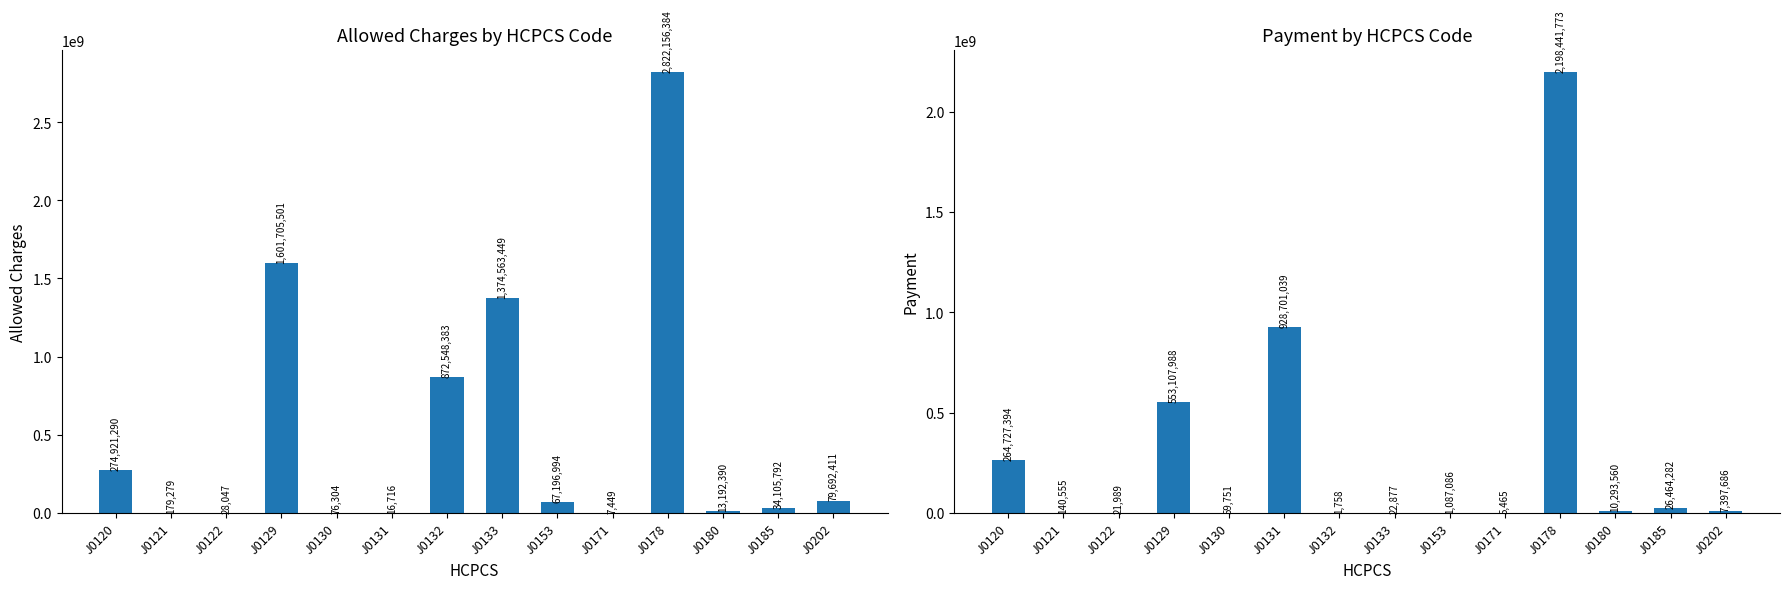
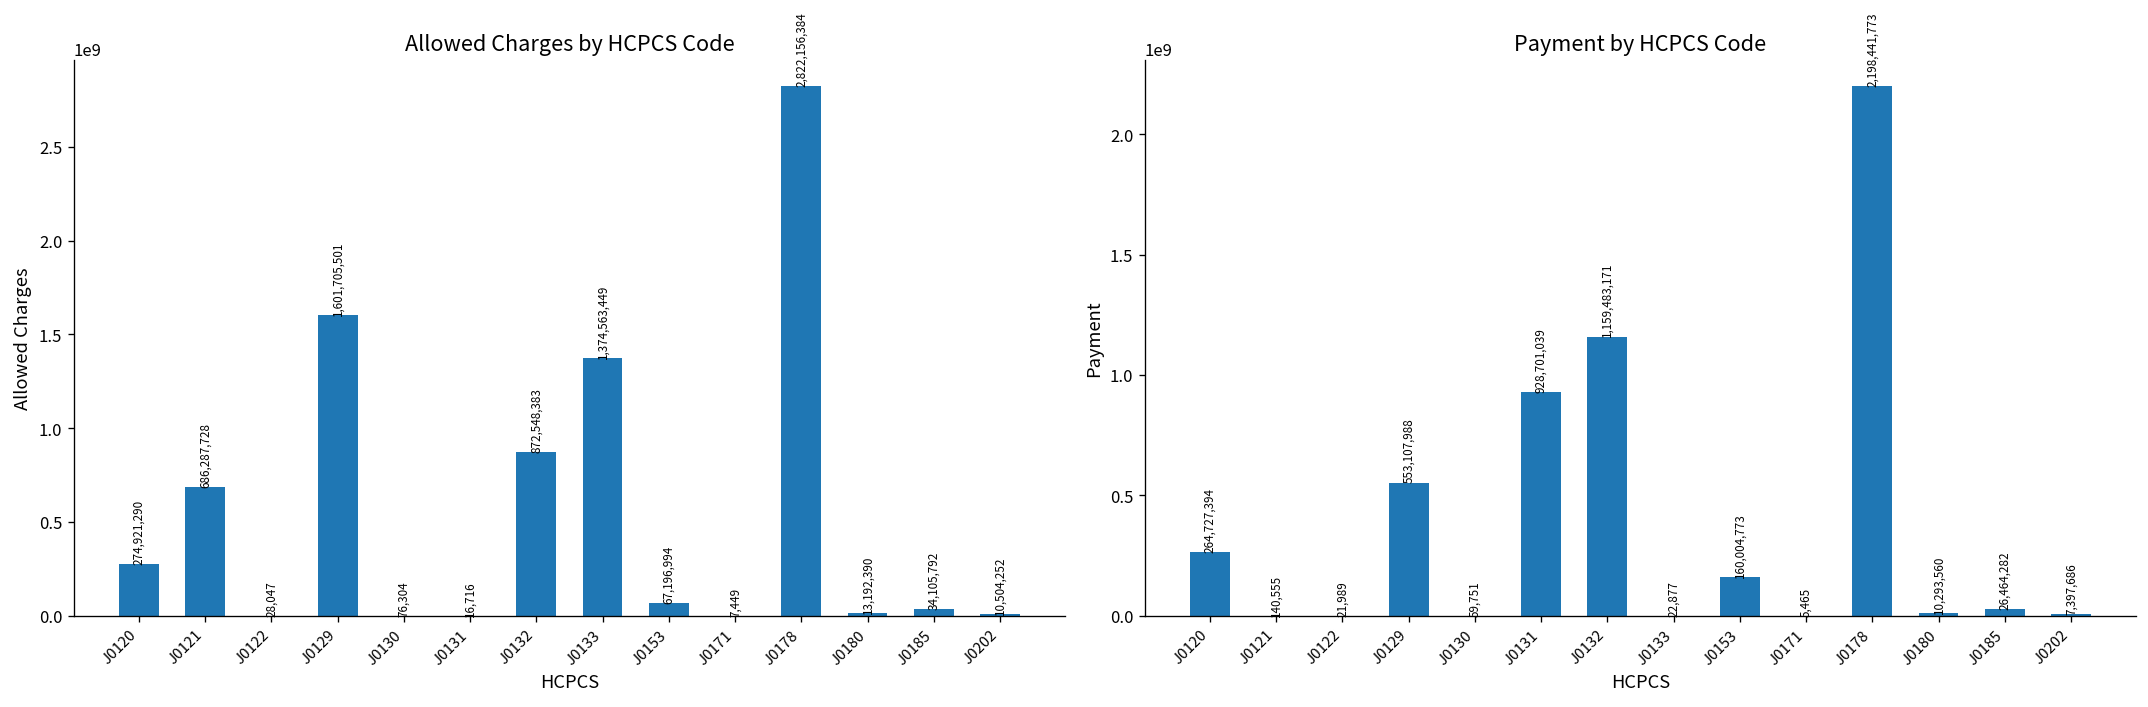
  {
    "Allowed Charges by HCPCS Code": {
      "J0120": "274,921,290",
-     "J0121": "179,279",
+     "J0121": "686,287,728",
      "J0122": "28,047",
      "J0129": "1,601,705,501",
      "J0130": "76,304",
      "J0131": "16,716",
      "J0132": "872,548,383",
      "J0133": "1,374,563,449",
      "J0153": "67,196,994",
      "J0171": "7,449",
      "J0178": "2,822,156,384",
      "J0180": "13,192,390",
      "J0185": "34,105,792",
-     "J0202": "79,692,411"
+     "J0202": "10,504,252"
    },
    "Payment by HCPCS Code": {
      "J0120": "264,727,394",
      "J0121": "140,555",
      "J0122": "21,989",
      "J0129": "553,107,988",
      "J0130": "59,751",
      "J0131": "928,701,039",
-     "J0132": "1,758",
+     "J0132": "1,159,483,171",
      "J0133": "22,877",
-     "J0153": "1,087,086",
+     "J0153": "160,004,773",
      "J0171": "5,465",
      "J0178": "2,198,441,773",
      "J0180": "10,293,560",
      "J0185": "26,464,282",
      "J0202": "7,397,686"
    }
  }
